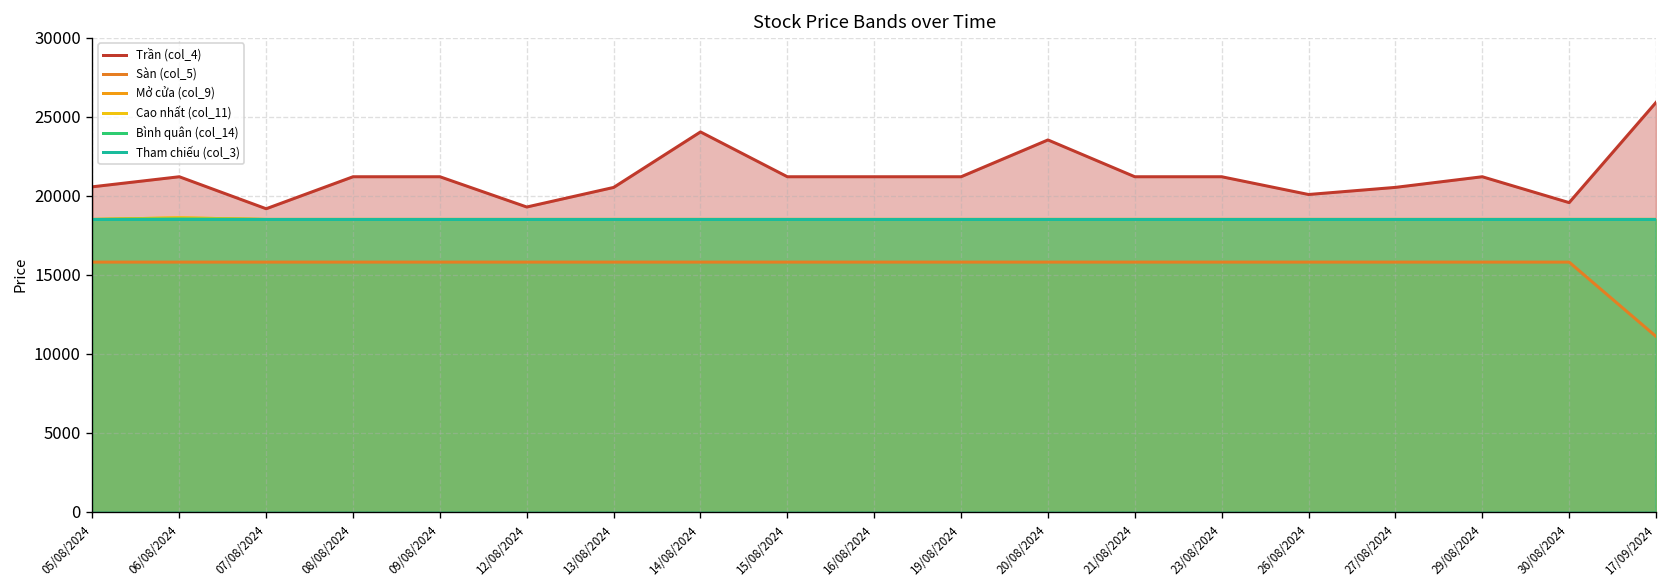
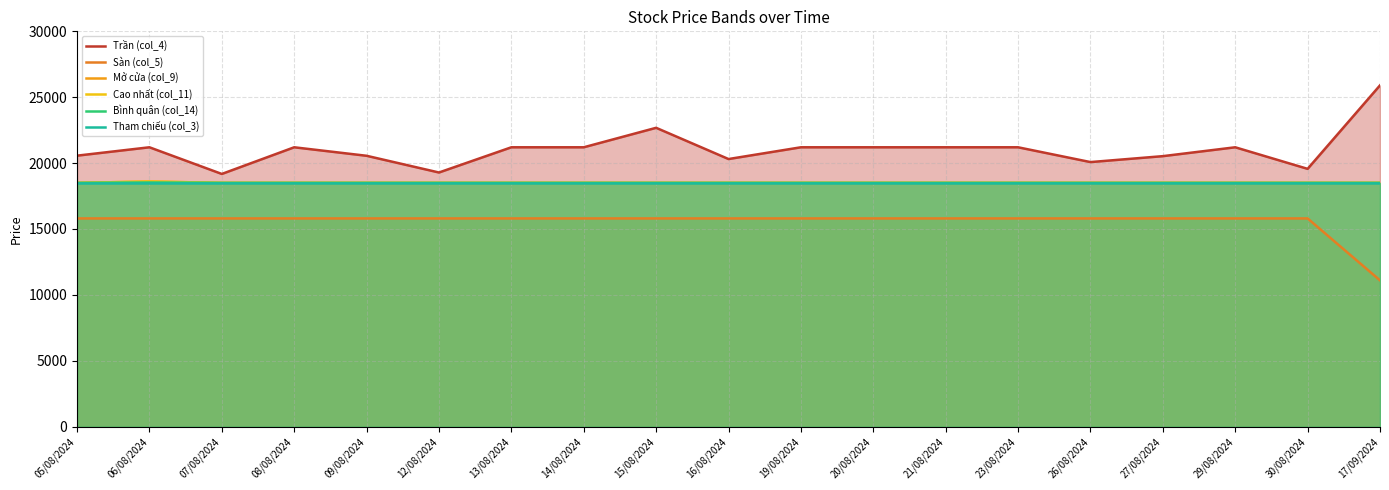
  {
    "Trần (col_4)": {
      "05/08/2024": 20600,
      "06/08/2024": 21200,
      "07/08/2024": 19200,
      "08/08/2024": 21200,
-     "09/08/2024": 21200,
+     "09/08/2024": 20600,
      "12/08/2024": 19300,
-     "13/08/2024": 20500,
-     "14/08/2024": 24000,
-     "15/08/2024": 21200,
-     "16/08/2024": 21200,
+     "13/08/2024": 21200,
+     "14/08/2024": 21200,
+     "15/08/2024": 22700,
+     "16/08/2024": 20300,
      "19/08/2024": 21200,
-     "20/08/2024": 23500,
+     "20/08/2024": 21200,
      "21/08/2024": 21200,
      "23/08/2024": 21200,
      "26/08/2024": 20100,
      "27/08/2024": 20500,
      "29/08/2024": 21200,
      "30/08/2024": 19600,
      "17/09/2024": 25900
    },
    "Sàn (col_5)": {
      "05/08/2024": 15800,
      "06/08/2024": 15800,
      "07/08/2024": 15800,
      "08/08/2024": 15800,
      "09/08/2024": 15800,
      "12/08/2024": 15800,
      "13/08/2024": 15800,
      "14/08/2024": 15800,
      "15/08/2024": 15800,
      "16/08/2024": 15800,
      "19/08/2024": 15800,
      "20/08/2024": 15800,
      "21/08/2024": 15800,
      "23/08/2024": 15800,
      "26/08/2024": 15800,
      "27/08/2024": 15800,
      "29/08/2024": 15800,
      "30/08/2024": 15800,
      "17/09/2024": 11100
    }
  }
